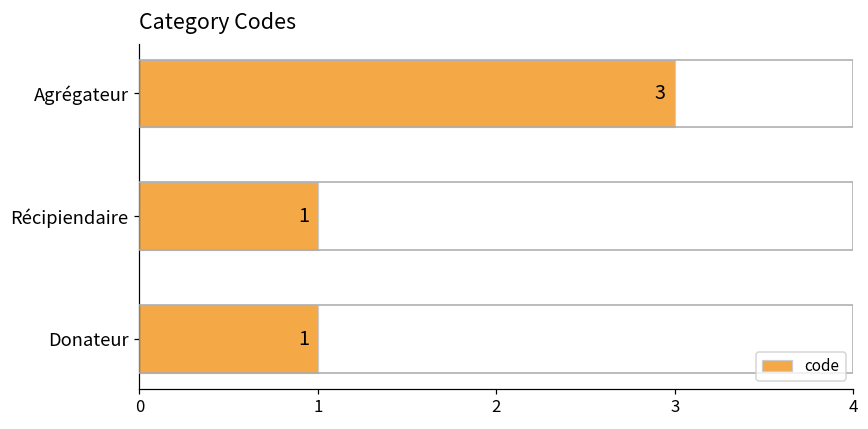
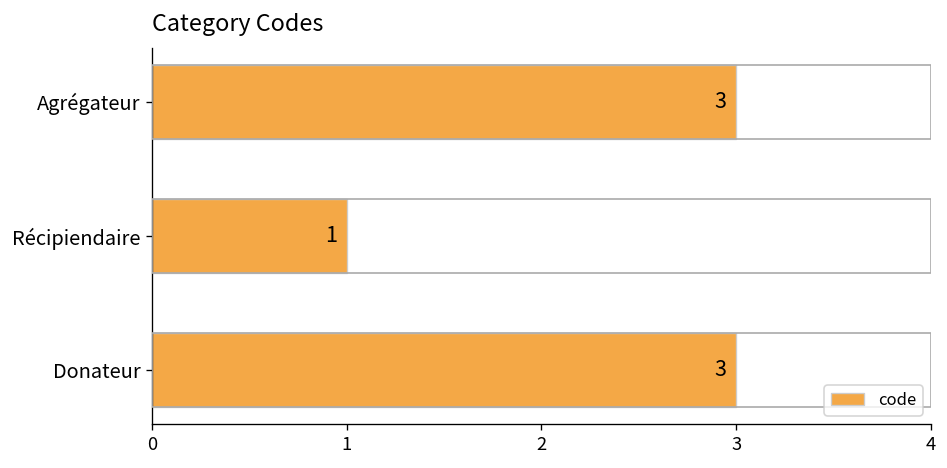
  {
    "Agrégateur": 3,
    "Récipiendaire": 1,
-   "Donateur": 1
+   "Donateur": 3
  }
